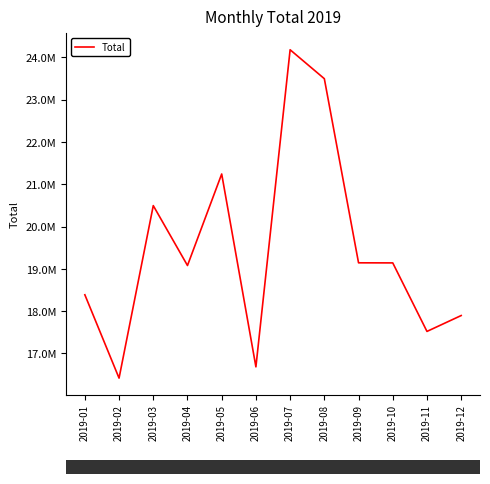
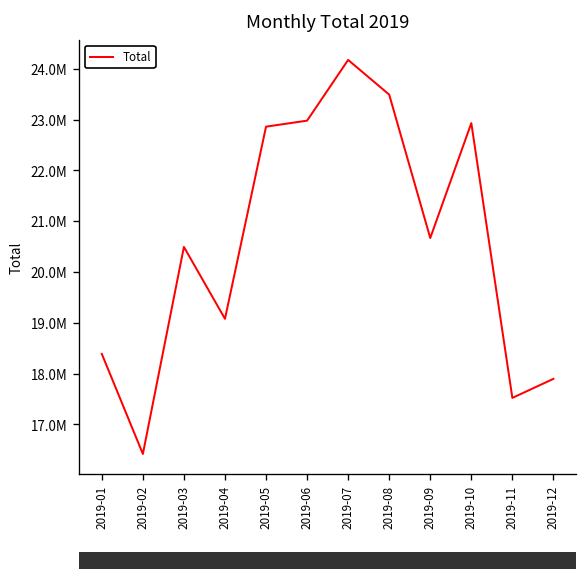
  {
    "2019-01": 18400000,
    "2019-02": 16400000,
    "2019-03": 20500000,
    "2019-04": 19100000,
-   "2019-05": 21200000,
-   "2019-06": 16700000,
+   "2019-05": 22900000,
+   "2019-06": 23000000,
    "2019-07": 24200000,
    "2019-08": 23500000,
-   "2019-09": 19100000,
-   "2019-10": 19100000,
+   "2019-09": 20700000,
+   "2019-10": 22900000,
    "2019-11": 17500000,
    "2019-12": 17900000
  }
